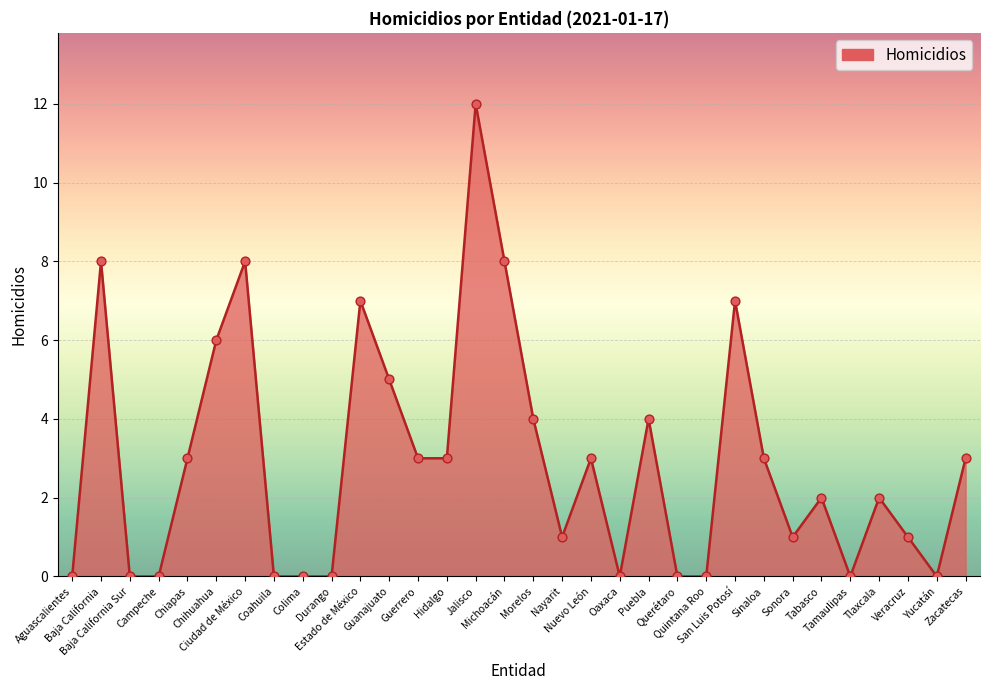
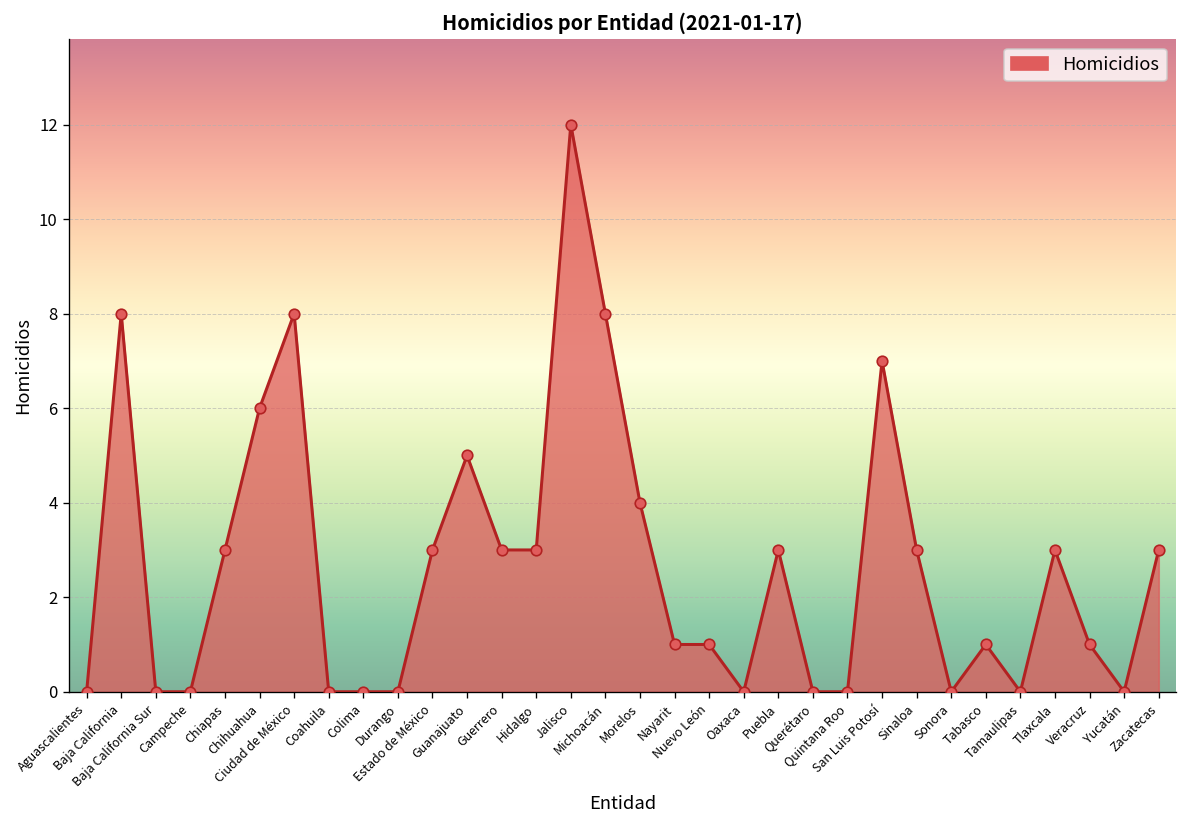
  {
    "Aguascalientes": 0,
    "Baja California": 8,
    "Baja California Sur": 0,
    "Campeche": 0,
    "Chiapas": 3,
    "Chihuahua": 6,
    "Ciudad de México": 8,
    "Coahuila": 0,
    "Colima": 0,
    "Durango": 0,
-   "Estado de México": 7,
+   "Estado de México": 3,
    "Guanajuato": 5,
    "Guerrero": 3,
    "Hidalgo": 3,
    "Jalisco": 12,
    "Michoacán": 8,
    "Morelos": 4,
    "Nayarit": 1,
-   "Nuevo León": 3,
+   "Nuevo León": 1,
    "Oaxaca": 0,
-   "Puebla": 4,
+   "Puebla": 3,
    "Querétaro": 0,
    "Quintana Roo": 0,
    "San Luis Potosí": 7,
    "Sinaloa": 3,
-   "Sonora": 1,
-   "Tabasco": 2,
+   "Sonora": 0,
+   "Tabasco": 1,
    "Tamaulipas": 0,
-   "Tlaxcala": 2,
+   "Tlaxcala": 3,
    "Veracruz": 1,
    "Yucatán": 0,
    "Zacatecas": 3
  }
